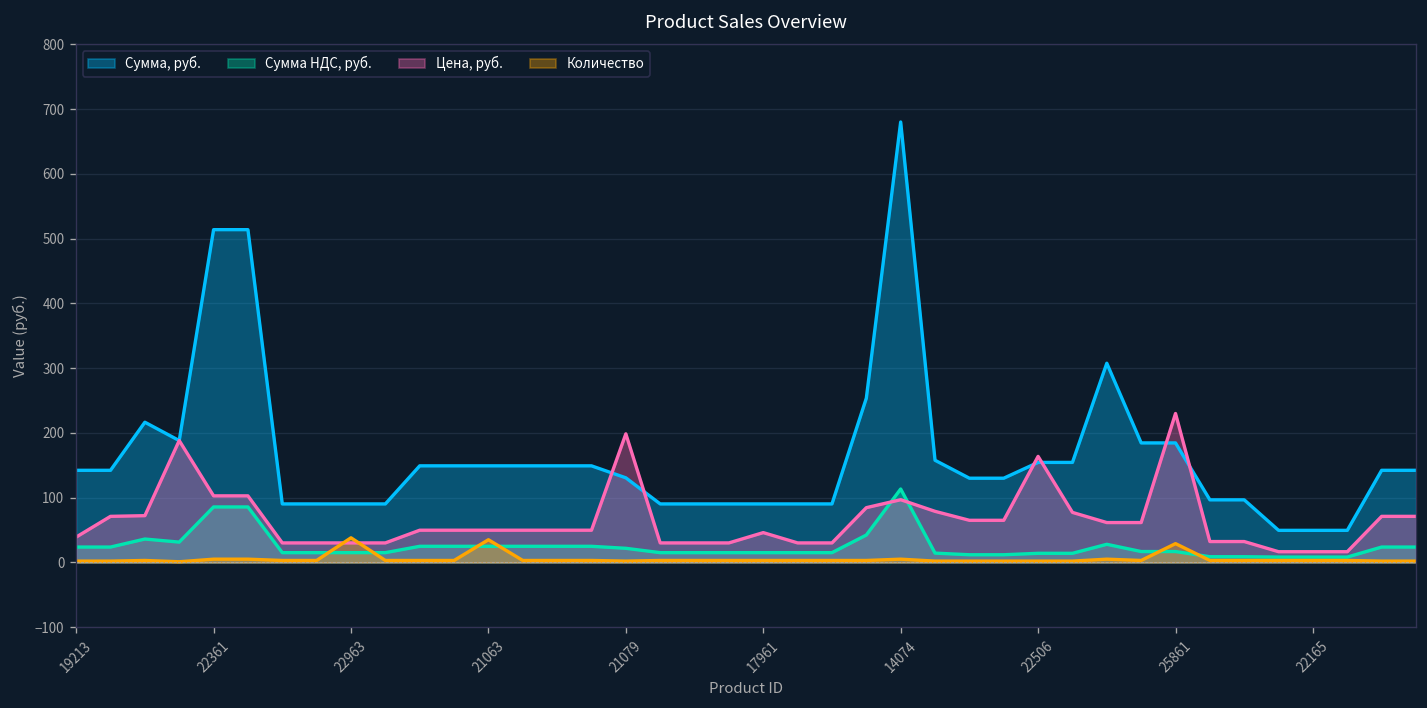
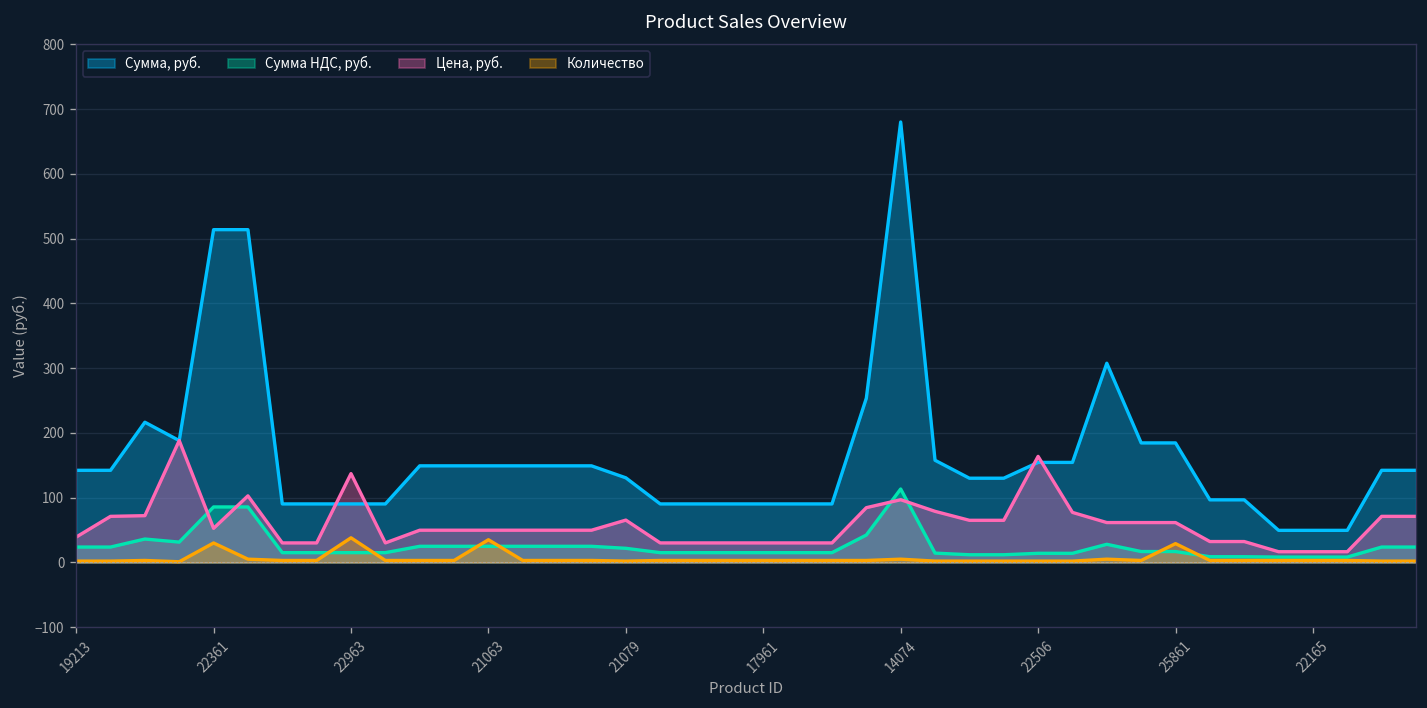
  {
    "Цена, руб.": {
      "19213": 40,
-     "22361": 100,
-     "22963": 30,
+     "22361": 50,
+     "22963": 140,
      "21063": 50,
-     "21079": 200,
-     "17961": 50,
+     "21079": 70,
+     "17961": 30,
      "14074": 100,
      "22506": 160,
-     "25861": 230,
+     "25861": 60,
      "22165": 20
    },
    "Количество": {
      "19213": 0,
-     "22361": 10,
+     "22361": 30,
      "22963": 40,
      "21063": 40,
      "21079": 0,
      "17961": 0,
      "14074": 10,
      "22506": 0,
      "25861": 30,
      "22165": 0
    }
  }
